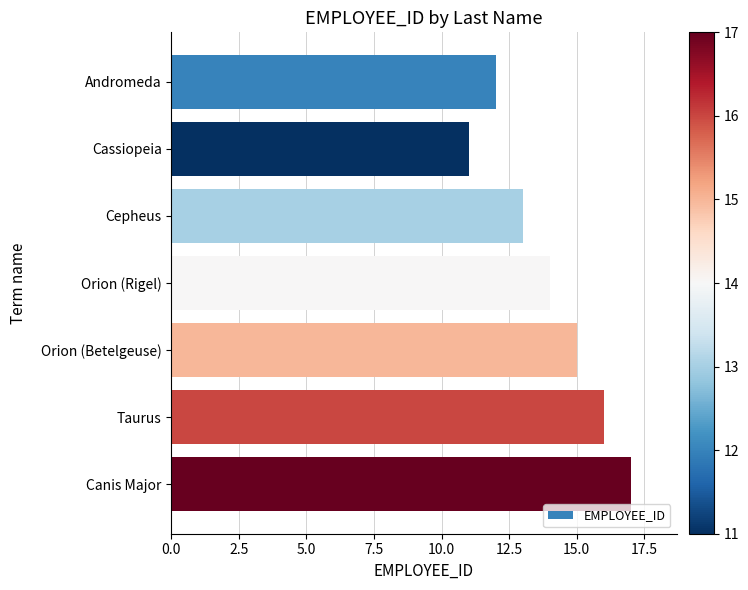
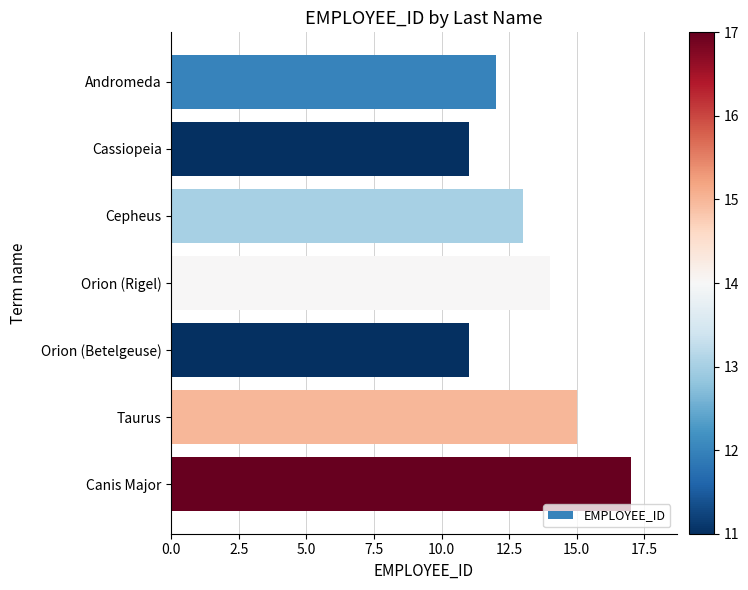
  {
    "Andromeda": 12,
    "Cassiopeia": 11,
    "Cepheus": 13,
    "Orion (Rigel)": 14,
-   "Orion (Betelgeuse)": 15,
-   "Taurus": 16,
+   "Orion (Betelgeuse)": 11,
+   "Taurus": 15,
    "Canis Major": 17
  }
